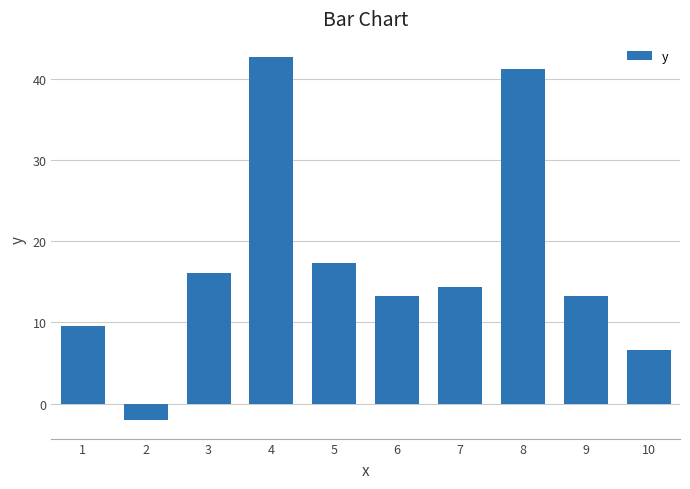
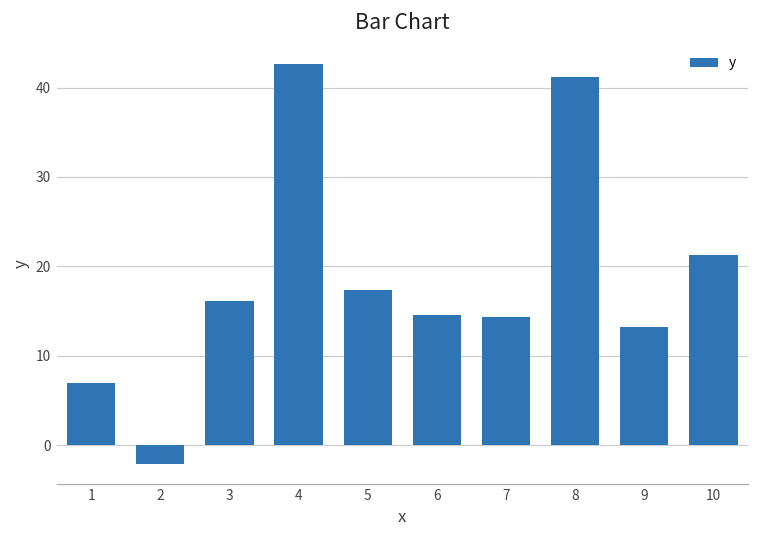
  {
-   "1": 10,
+   "1": 7,
    "2": -2,
    "3": 16,
    "4": 43,
    "5": 17,
-   "6": 13,
+   "6": 14,
    "7": 14,
    "8": 41,
    "9": 13,
-   "10": 7
+   "10": 21
  }
